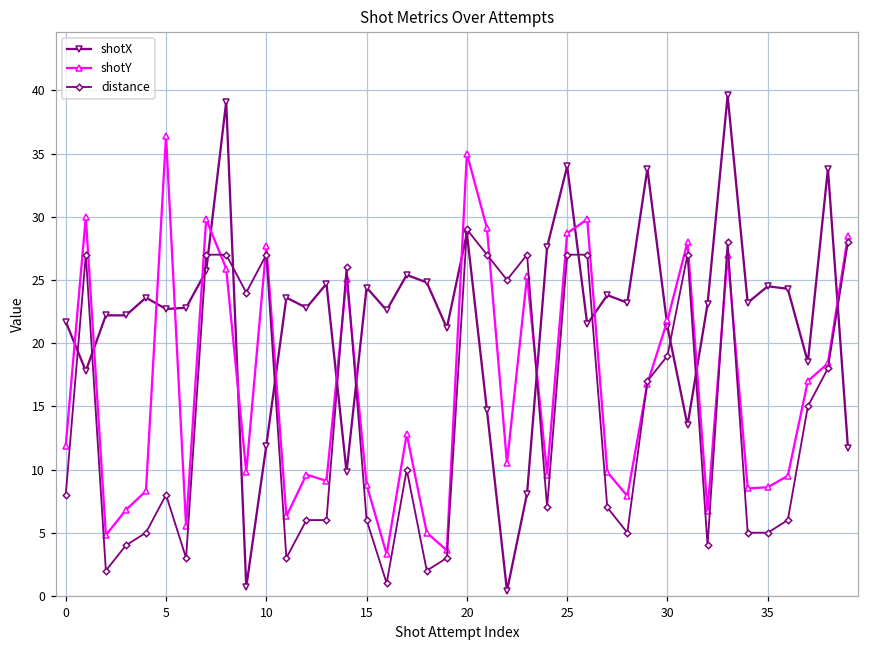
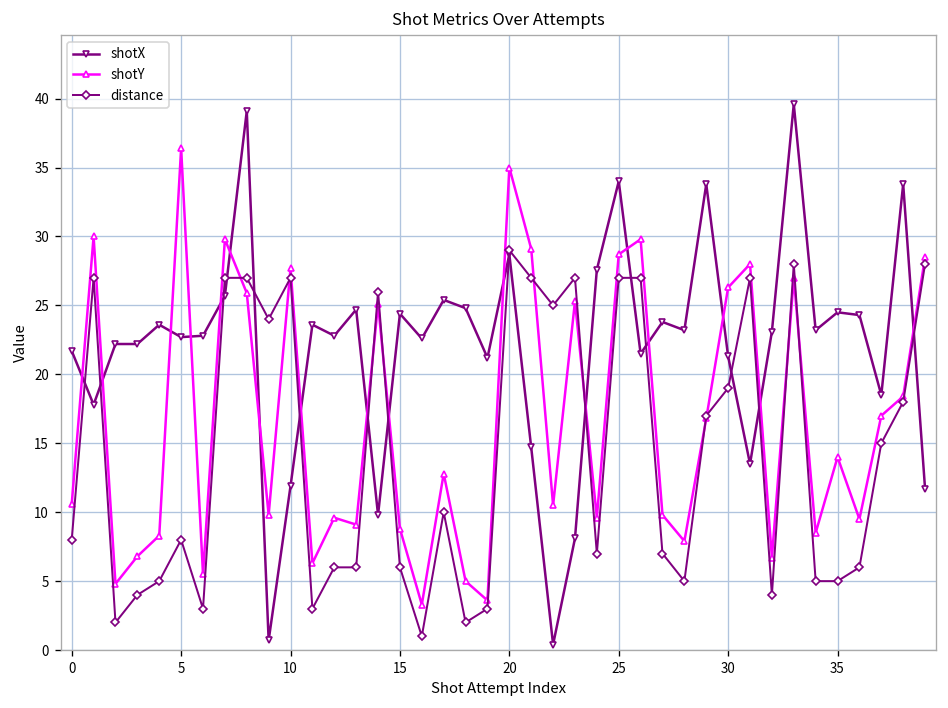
  {
    "shotY": {
-     "0": 11.9,
+     "0": 10.6,
      "5": 36.4,
      "10": 27.7,
      "15": 8.8,
      "20": 35.0,
      "25": 28.7,
-     "30": 21.8,
-     "35": 8.6
+     "30": 26.3,
+     "35": 14.0
    }
  }
